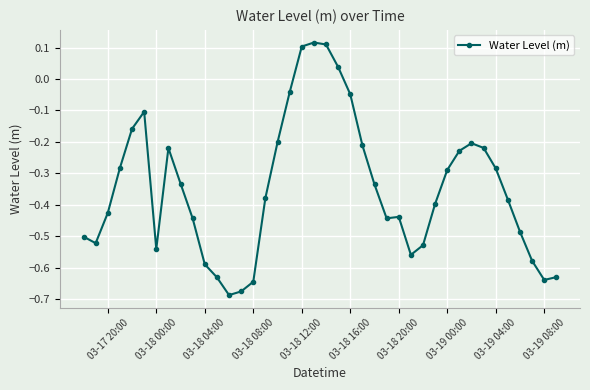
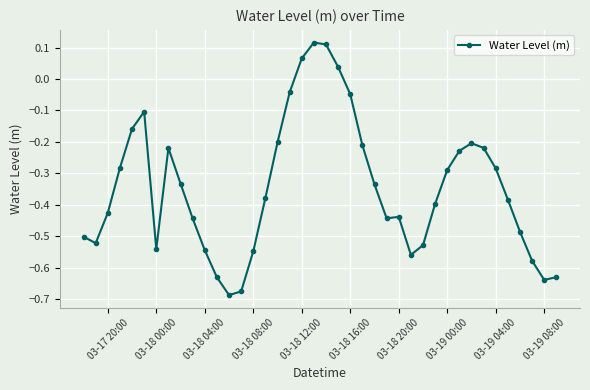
  {
    "03-17 20:00": -0.43,
    "03-18 00:00": -0.54,
-   "03-18 04:00": -0.59,
-   "03-18 08:00": -0.64,
-   "03-18 12:00": 0.10,
+   "03-18 04:00": -0.54,
+   "03-18 08:00": -0.55,
+   "03-18 12:00": 0.07,
    "03-18 16:00": -0.05,
    "03-18 20:00": -0.44,
    "03-19 00:00": -0.29,
    "03-19 04:00": -0.28,
    "03-19 08:00": -0.64
  }
